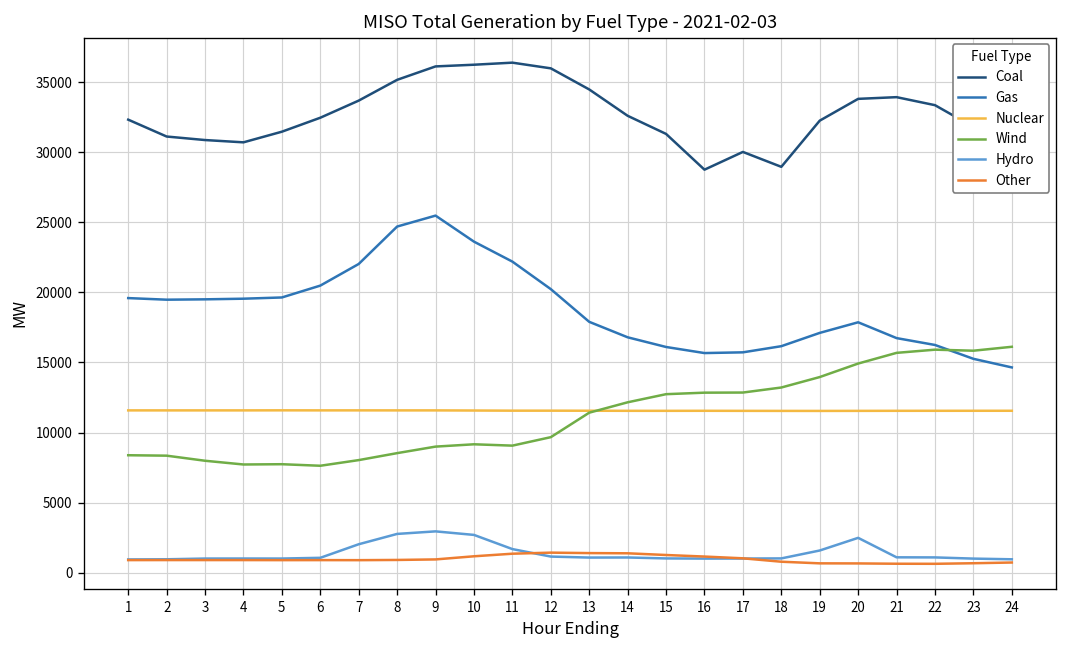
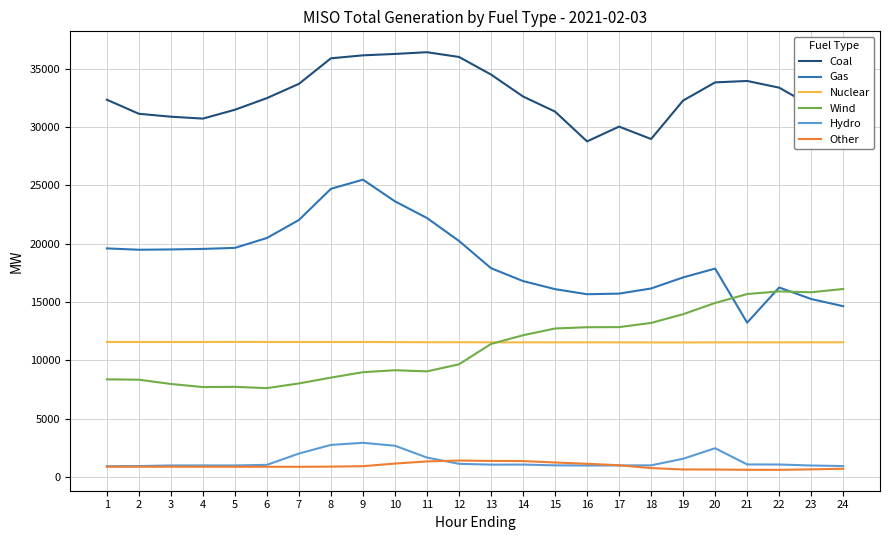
  {
    "Coal": {
      "1": 32300,
      "2": 31100,
      "3": 30900,
      "4": 30700,
      "5": 31500,
      "6": 32500,
      "7": 33700,
-     "8": 35200,
+     "8": 35900,
      "9": 36100,
      "10": 36200,
      "11": 36400,
      "12": 36000,
      "13": 34500,
      "14": 32600,
      "15": 31300,
      "16": 28800,
      "17": 30000,
      "18": 29000,
      "19": 32300,
      "20": 33800,
      "21": 33900,
      "22": 33400
    },
    "Gas": {
      "1": 19600,
      "2": 19500,
      "3": 19500,
      "4": 19600,
      "5": 19600,
      "6": 20500,
      "7": 22000,
      "8": 24700,
      "9": 25500,
      "10": 23600,
      "11": 22200,
      "12": 20200,
      "13": 17900,
      "14": 16800,
      "15": 16100,
      "16": 15700,
      "17": 15700,
      "18": 16200,
      "19": 17100,
      "20": 17900,
-     "21": 16700,
+     "21": 13200,
      "22": 16200,
      "23": 15300,
      "24": 14600
    },
    "Nuclear": {
      "1": 11600,
      "2": 11600,
      "3": 11600,
      "4": 11600,
      "5": 11600,
      "6": 11600,
      "7": 11600,
      "8": 11600,
      "9": 11600,
      "10": 11600,
      "11": 11600,
      "12": 11600,
      "14": 11600,
      "15": 11500,
      "16": 11600,
      "17": 11500,
      "18": 11500,
      "19": 11500,
      "20": 11500,
      "21": 11600,
      "22": 11600,
      "23": 11600,
      "24": 11600
    },
    "Wind": {
      "1": 8400,
      "2": 8400,
      "3": 8000,
      "4": 7700,
      "5": 7700,
      "6": 7600,
      "7": 8000,
      "8": 8500,
      "9": 9000,
      "10": 9200,
      "11": 9100,
      "12": 9700,
      "14": 12200,
      "15": 12700,
      "16": 12800,
      "17": 12900,
      "18": 13200,
      "19": 14000,
      "20": 14900,
      "21": 15700,
      "22": 15900,
      "23": 15800,
      "24": 16100
    },
    "Hydro": {
      "7": 2000,
      "8": 2800,
      "9": 2900,
      "10": 2700,
      "11": 1700,
      "12": 1200,
      "13": 1100,
      "14": 1100,
      "15": 1000,
      "18": 1000,
      "19": 1600,
      "20": 2500,
      "21": 1100,
      "22": 1100,
      "23": 1000,
      "24": 1000
    },
    "Other": {
      "7": 900,
      "8": 900,
      "9": 900,
      "10": 1200,
      "11": 1400,
      "12": 1400,
      "13": 1400,
      "14": 1400,
      "15": 1300,
      "18": 800,
      "19": 700,
      "20": 700,
      "21": 600,
      "22": 600,
      "23": 700,
      "24": 700
    }
  }
